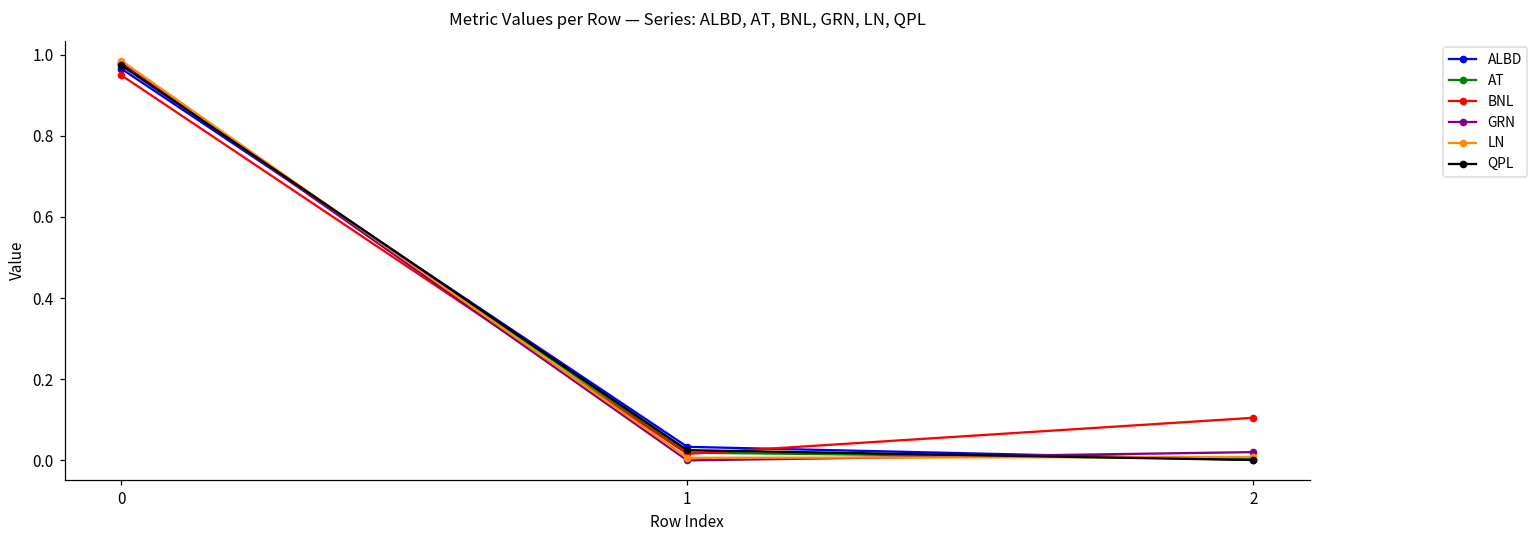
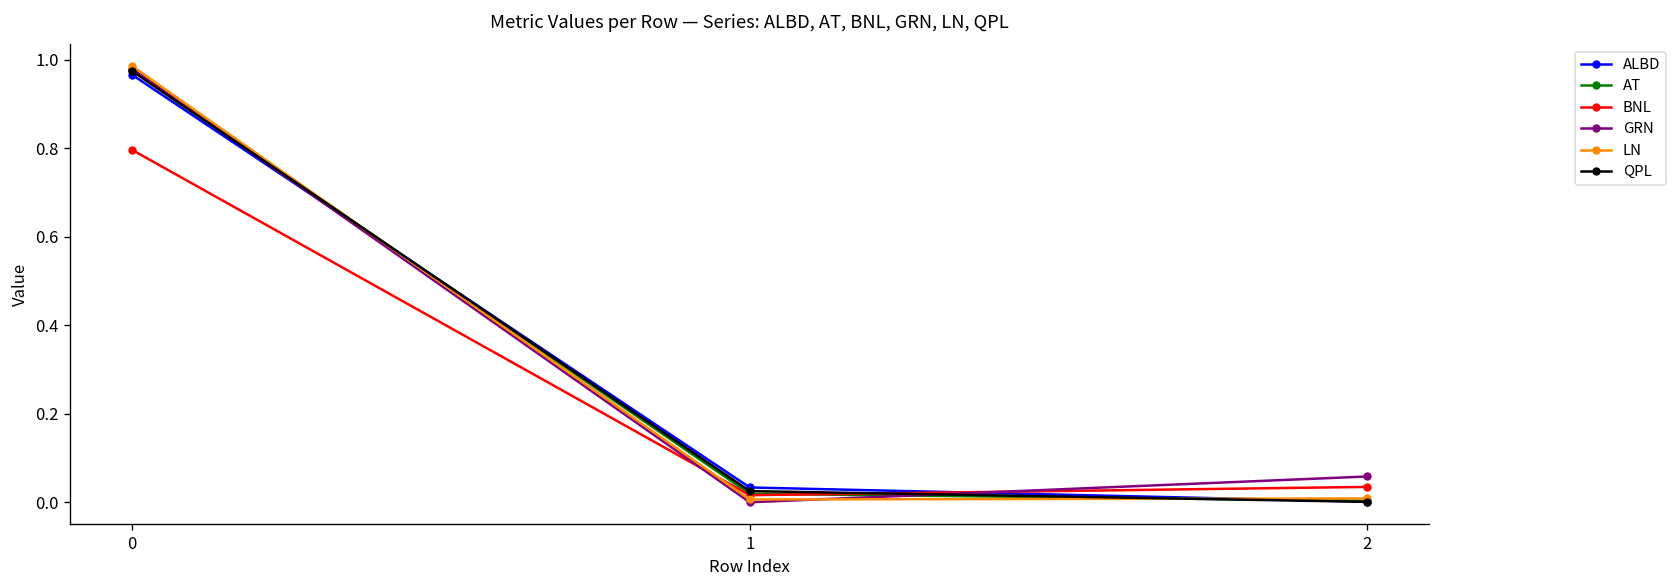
  {
    "ALBD": {
      "0": 0.97,
      "1": 0.03
    },
    "BNL": {
-     "0": 0.95,
-     "2": 0.11
+     "0": 0.80,
+     "2": 0.03
    },
    "GRN": {
-     "2": 0.02
+     "2": 0.06
    }
  }
